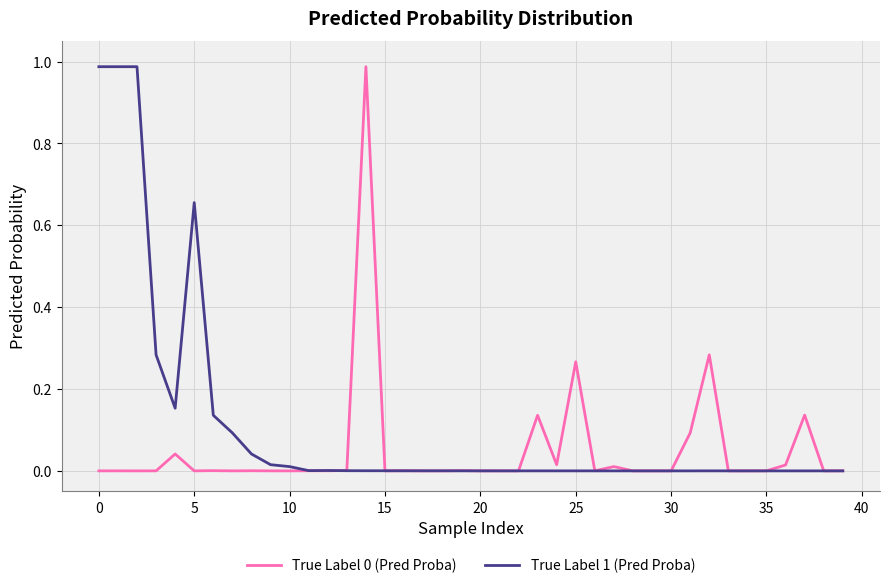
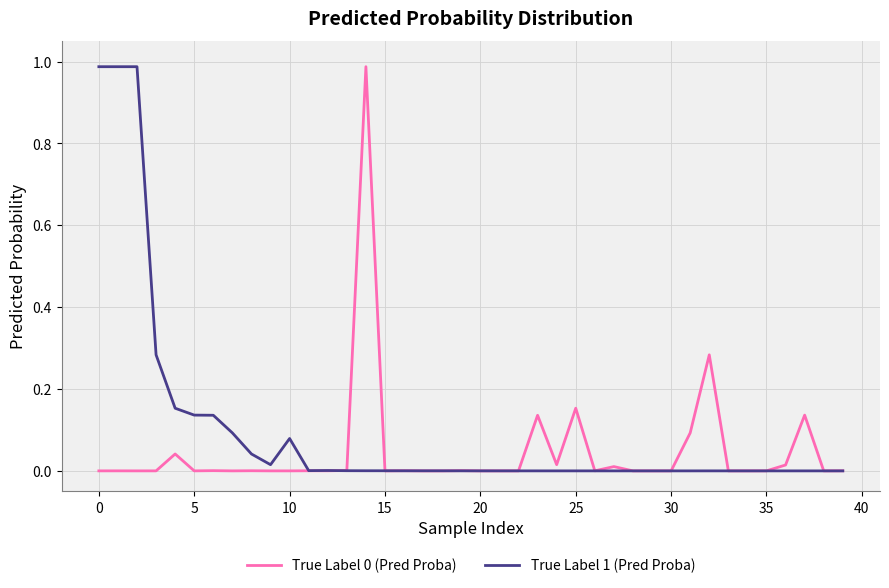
  {
    "True Label 0 (Pred Proba)": {
      "0": 0.00,
      "5": 0.00,
      "10": 0.00,
-     "25": 0.27
+     "25": 0.15
    },
    "True Label 1 (Pred Proba)": {
      "0": 0.99,
-     "5": 0.66,
-     "10": 0.01,
+     "5": 0.14,
+     "10": 0.08,
      "25": 0.00
    }
  }
